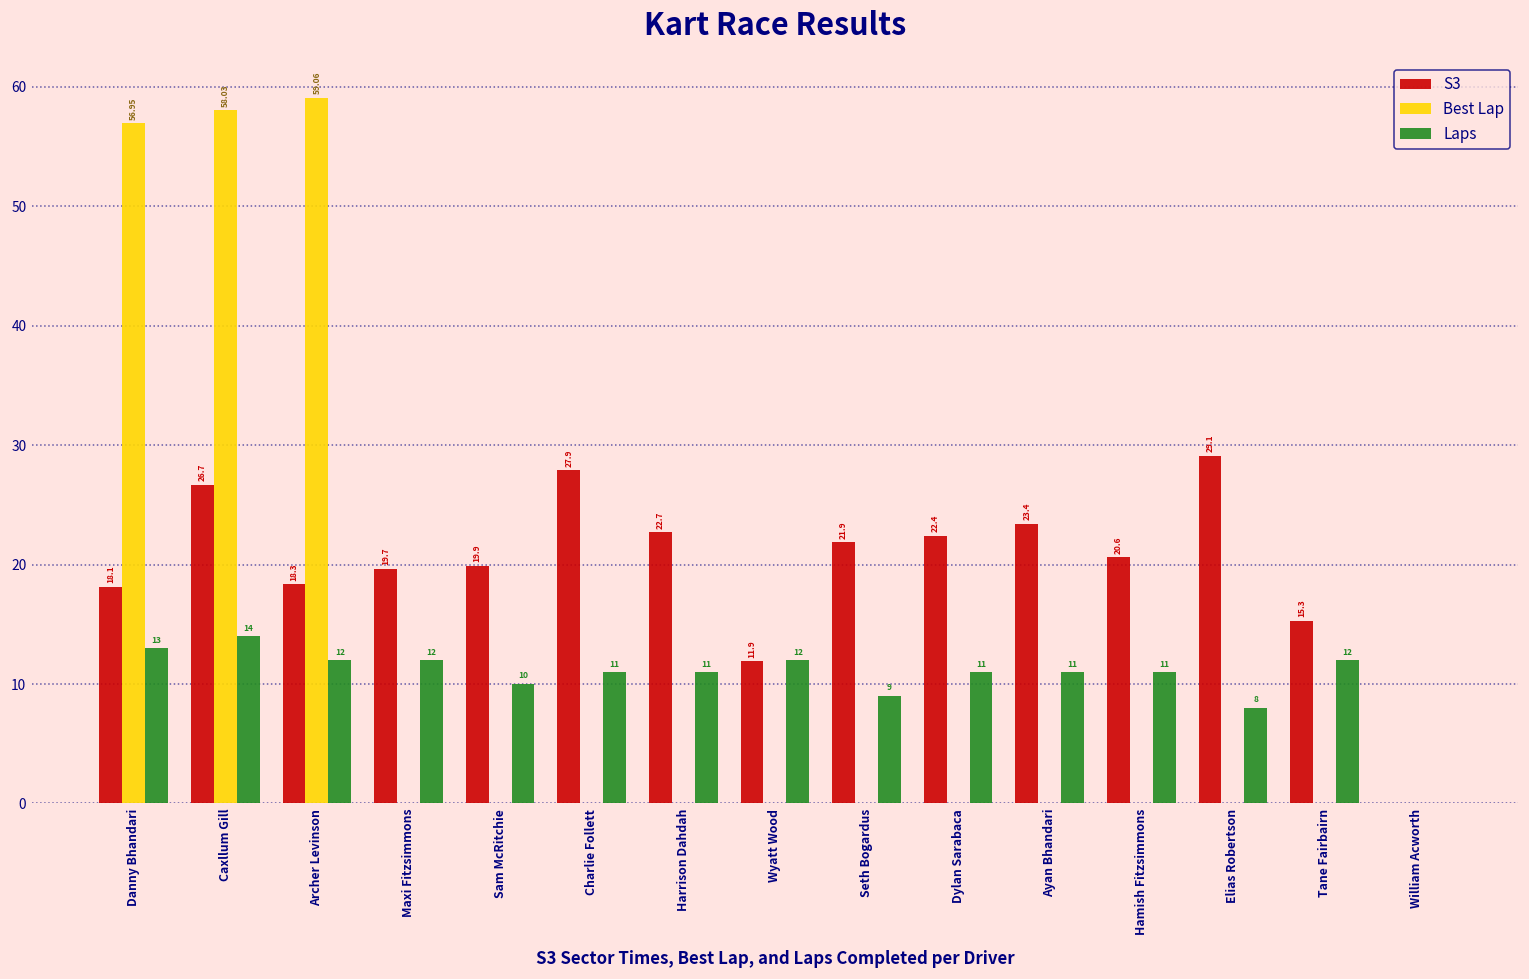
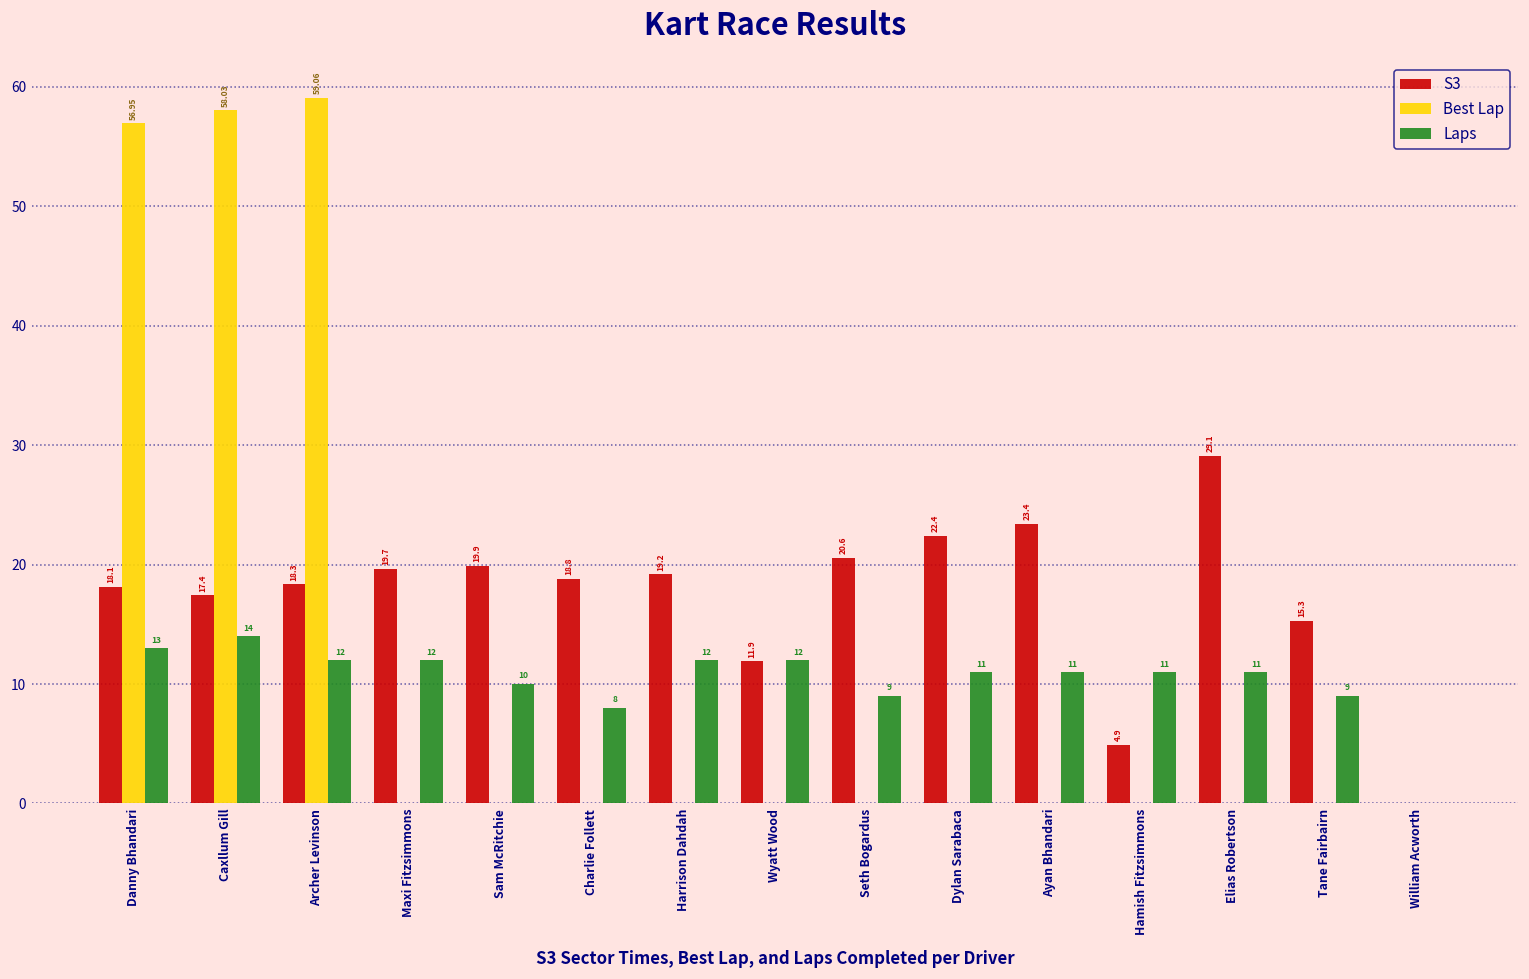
  {
    "S3": {
      "Danny Bhandari": 18.1,
-     "Caxllum Gill": 26.7,
+     "Caxllum Gill": 17.4,
      "Archer Levinson": 18.3,
      "Maxi Fitzsimmons": 19.7,
      "Sam McRitchie": 19.9,
-     "Charlie Follett": 27.9,
-     "Harrison Dahdah": 22.7,
+     "Charlie Follett": 18.8,
+     "Harrison Dahdah": 19.2,
      "Wyatt Wood": 11.9,
-     "Seth Bogardus": 21.9,
+     "Seth Bogardus": 20.6,
      "Dylan Sarabaca": 22.4,
      "Ayan Bhandari": 23.4,
-     "Hamish Fitzsimmons": 20.6,
+     "Hamish Fitzsimmons": 4.9,
      "Elias Robertson": 29.1,
      "Tane Fairbairn": 15.3
    },
    "Best Lap": {
      "Danny Bhandari": 56.95,
      "Caxllum Gill": 58.03,
      "Archer Levinson": 59.06
    },
    "Laps": {
      "Danny Bhandari": 13,
      "Caxllum Gill": 14,
      "Archer Levinson": 12,
      "Maxi Fitzsimmons": 12,
      "Sam McRitchie": 10,
-     "Charlie Follett": 11,
-     "Harrison Dahdah": 11,
+     "Charlie Follett": 8,
+     "Harrison Dahdah": 12,
      "Wyatt Wood": 12,
      "Seth Bogardus": 9,
      "Dylan Sarabaca": 11,
      "Ayan Bhandari": 11,
      "Hamish Fitzsimmons": 11,
-     "Elias Robertson": 8,
-     "Tane Fairbairn": 12
+     "Elias Robertson": 11,
+     "Tane Fairbairn": 9
    }
  }
